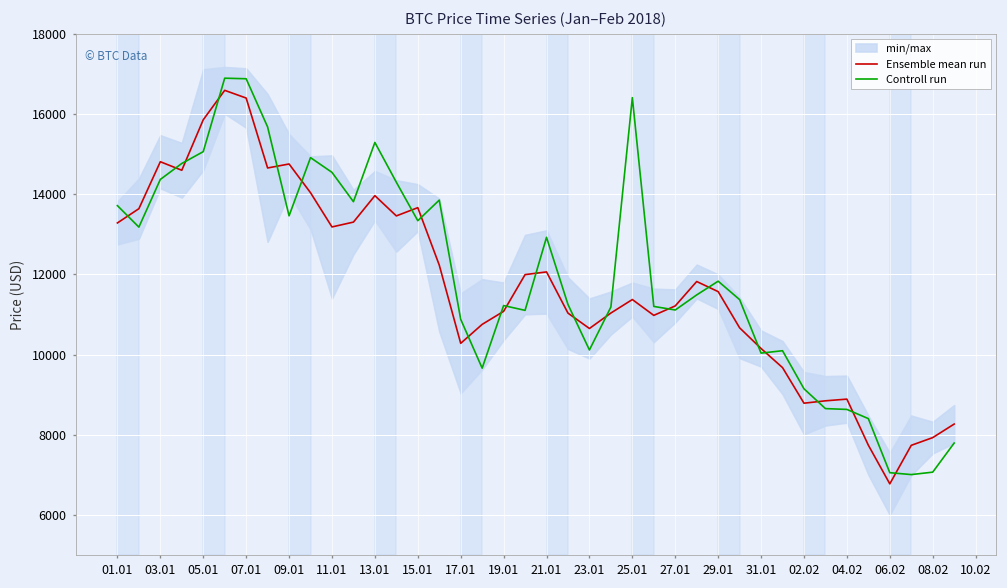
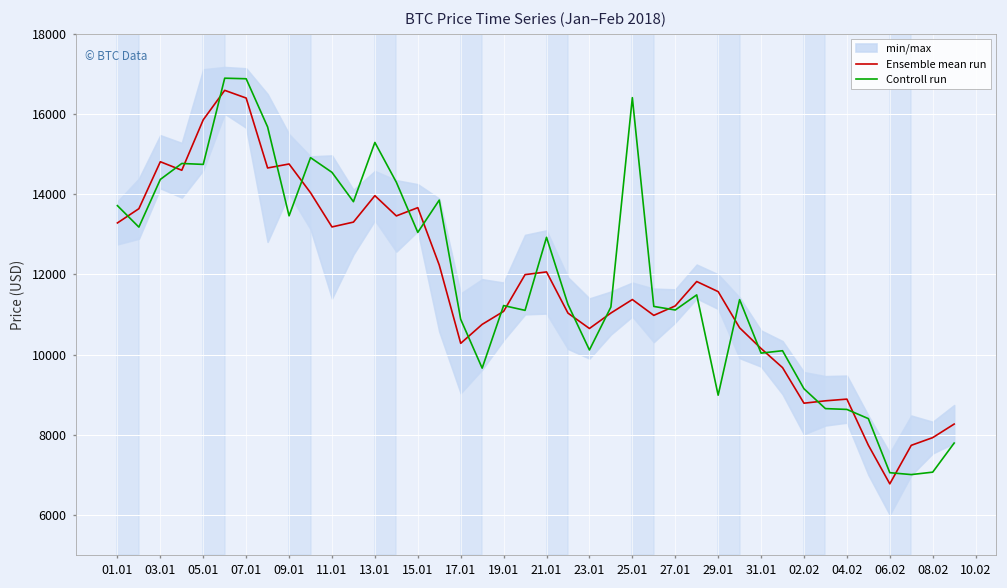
  {
    "Ensemble mean run": {
      "01.01": 13300,
      "03.01": 14800,
      "05.01": 15900,
      "07.01": 16400,
      "09.01": 14800,
      "11.01": 13200,
      "13.01": 14000,
      "15.01": 13700,
      "17.01": 10300,
      "19.01": 11100,
      "21.01": 12100,
      "23.01": 10600,
      "25.01": 11400,
      "27.01": 11200,
      "29.01": 11600,
      "31.01": 10200,
      "02.02": 8800,
      "04.02": 8900,
      "06.02": 6800,
      "08.02": 7900
    },
    "Controll run": {
      "01.01": 13700,
      "03.01": 14400,
-     "05.01": 15100,
+     "05.01": 14700,
      "07.01": 16900,
      "09.01": 13500,
      "11.01": 14500,
      "13.01": 15300,
-     "15.01": 13300,
+     "15.01": 13000,
      "17.01": 10900,
      "19.01": 11200,
      "21.01": 12900,
      "23.01": 10100,
      "25.01": 16400,
      "27.01": 11100,
-     "29.01": 11800,
+     "29.01": 9000,
      "31.01": 10000,
      "02.02": 9100,
      "04.02": 8600,
      "06.02": 7000,
      "08.02": 7100
    }
  }
